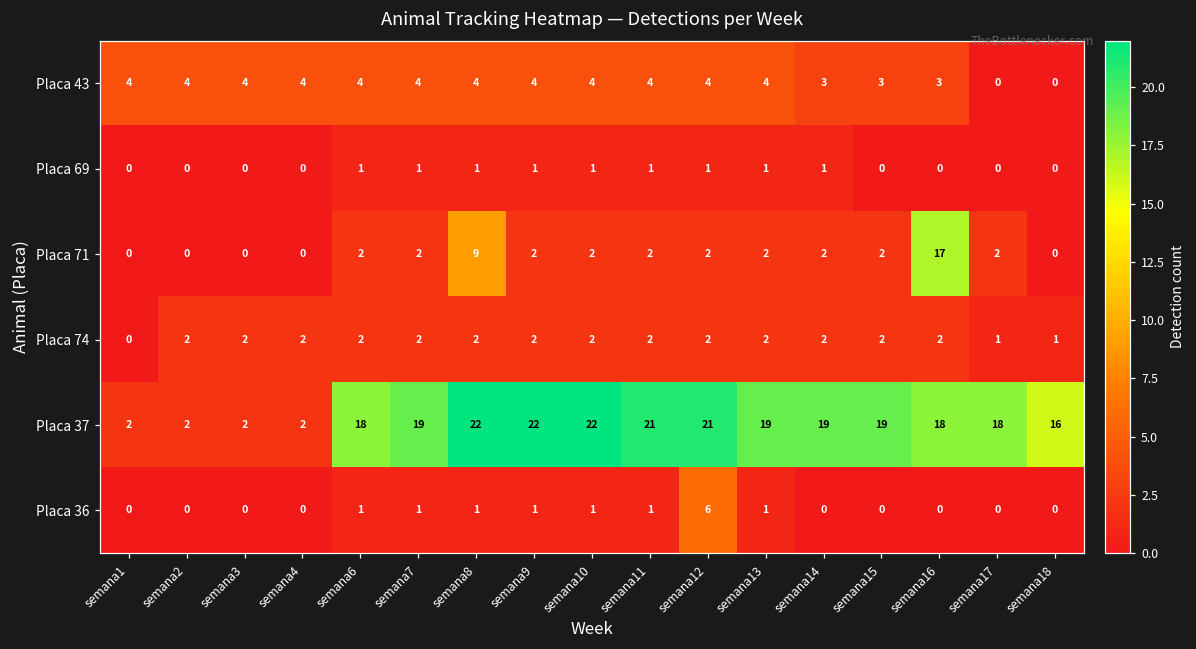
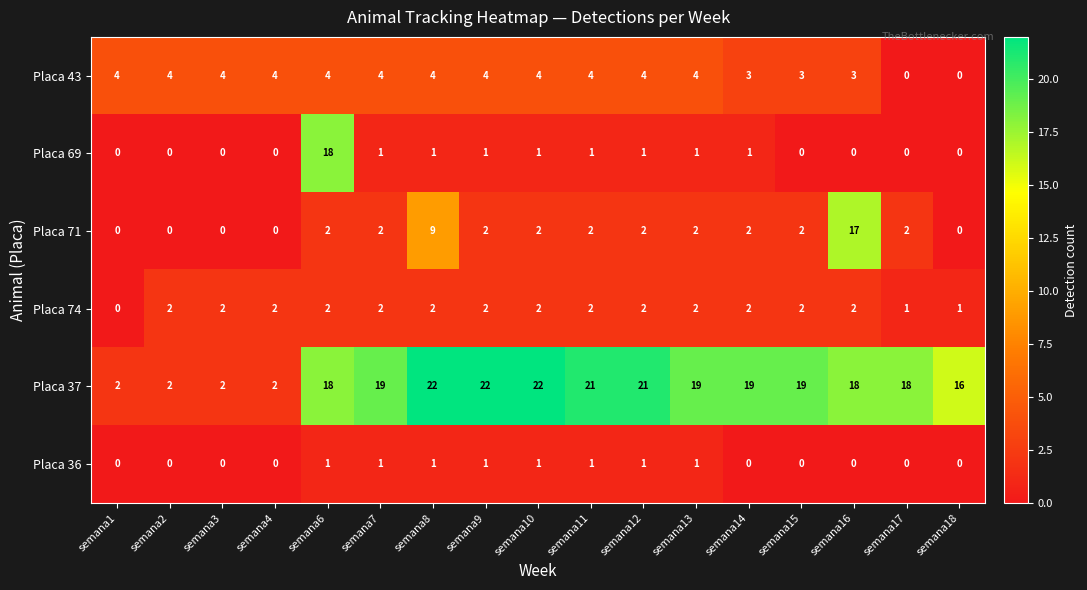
  {
    "Placa 43": {
      "semana1": 4,
      "semana2": 4,
      "semana3": 4,
      "semana4": 4,
      "semana6": 4,
      "semana7": 4,
      "semana8": 4,
      "semana9": 4,
      "semana10": 4,
      "semana11": 4,
      "semana12": 4,
      "semana13": 4,
      "semana14": 3,
      "semana15": 3,
      "semana16": 3,
      "semana17": 0
    },
    "Placa 69": {
      "semana1": 0,
      "semana2": 0,
      "semana3": 0,
      "semana4": 0,
-     "semana6": 1,
+     "semana6": 18,
      "semana7": 1,
      "semana8": 1,
      "semana9": 1,
      "semana10": 1,
      "semana11": 1,
      "semana12": 1,
      "semana13": 1,
      "semana14": 1,
      "semana15": 0,
      "semana16": 0,
      "semana17": 0,
      "semana18": 0
    },
    "Placa 71": {
      "semana1": 0,
      "semana2": 0,
      "semana3": 0,
      "semana4": 0,
      "semana6": 2,
      "semana7": 2,
      "semana8": 9,
      "semana9": 2,
      "semana10": 2,
      "semana11": 2,
      "semana12": 2,
      "semana13": 2,
      "semana14": 2,
      "semana15": 2,
      "semana16": 17,
      "semana17": 2,
      "semana18": 0
    },
    "Placa 74": {
      "semana1": 0,
      "semana2": 2,
      "semana3": 2,
      "semana4": 2,
      "semana6": 2,
      "semana7": 2,
      "semana8": 2,
      "semana9": 2,
      "semana10": 2,
      "semana11": 2,
      "semana12": 2,
      "semana13": 2,
      "semana14": 2,
      "semana15": 2,
      "semana16": 2,
      "semana17": 1,
      "semana18": 1
    },
    "Placa 37": {
      "semana1": 2,
      "semana2": 2,
      "semana3": 2,
      "semana4": 2,
      "semana6": 18,
      "semana7": 19,
      "semana8": 22,
      "semana9": 22,
      "semana10": 22,
      "semana11": 21,
      "semana12": 21,
      "semana13": 19,
      "semana14": 19,
      "semana15": 19,
      "semana16": 18,
      "semana17": 18,
      "semana18": 16
    },
    "Placa 36": {
      "semana1": 0,
      "semana2": 0,
      "semana3": 0,
      "semana4": 0,
      "semana6": 1,
      "semana7": 1,
      "semana8": 1,
      "semana9": 1,
      "semana10": 1,
      "semana11": 1,
-     "semana12": 6,
+     "semana12": 1,
      "semana13": 1,
      "semana14": 0,
      "semana15": 0,
      "semana16": 0,
      "semana17": 0,
      "semana18": 0
    }
  }
